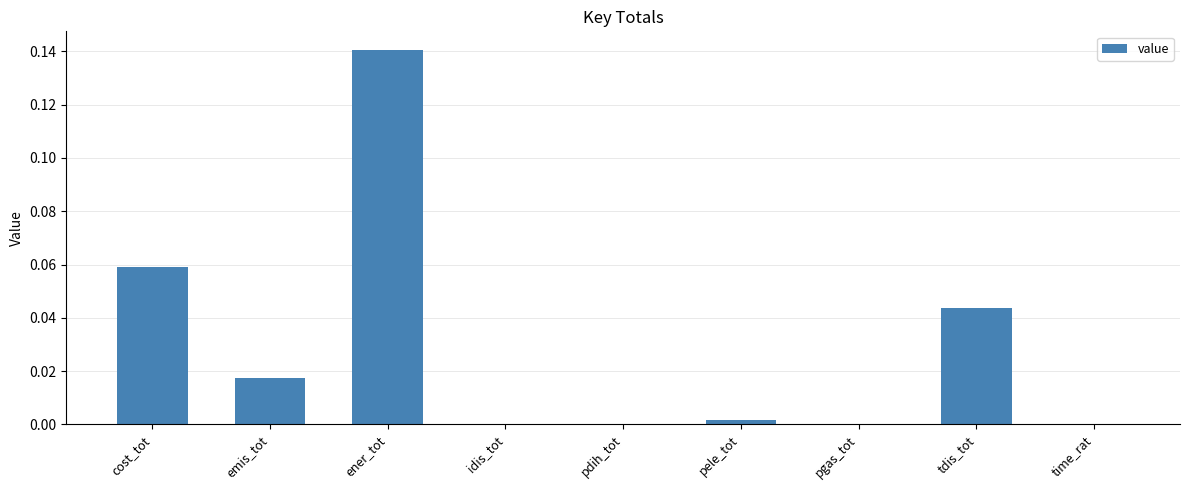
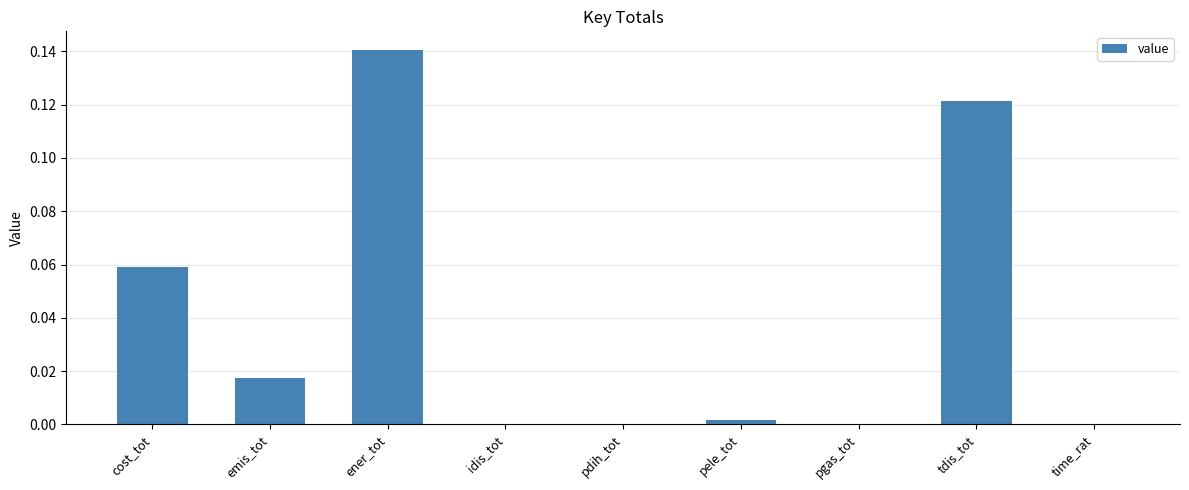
  {
    "cost_tot": 0.059,
    "emis_tot": 0.017,
    "ener_tot": 0.140,
    "idis_tot": 0.000,
    "pdih_tot": 0.000,
    "pele_tot": 0.002,
    "pgas_tot": 0.000,
-   "tdis_tot": 0.044
+   "tdis_tot": 0.121
  }
